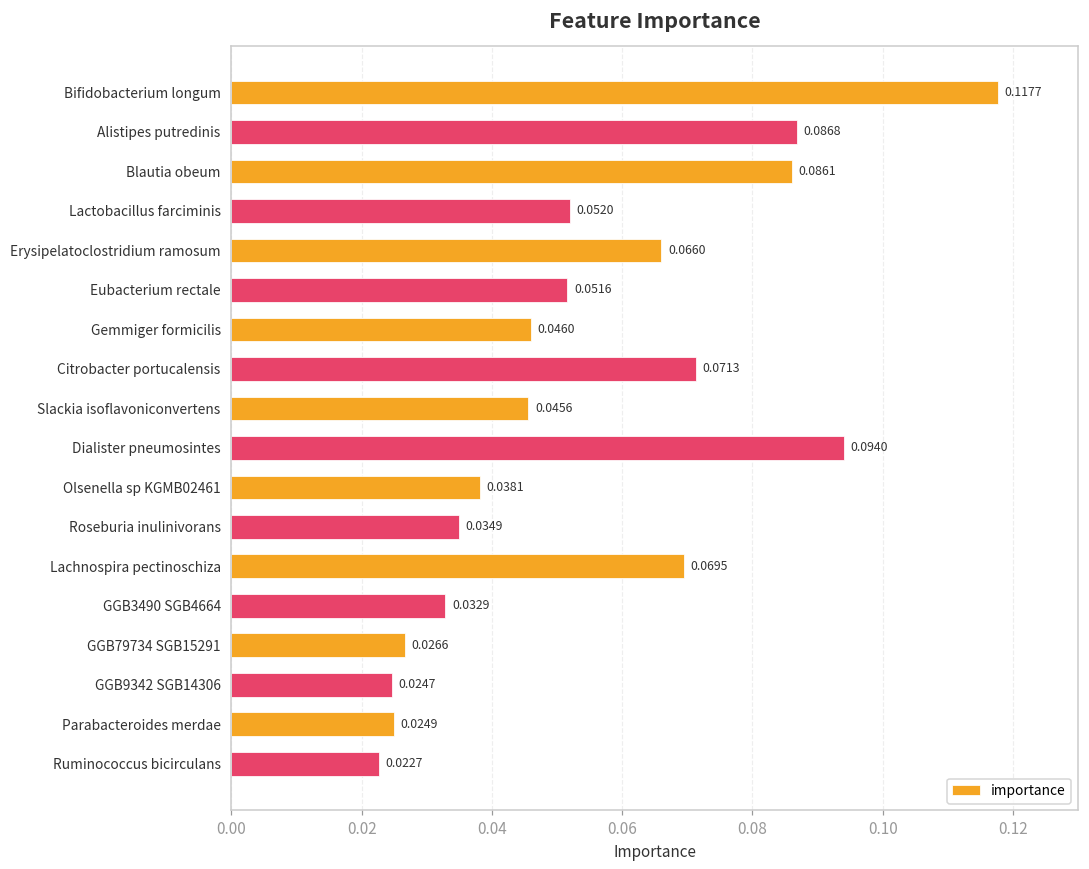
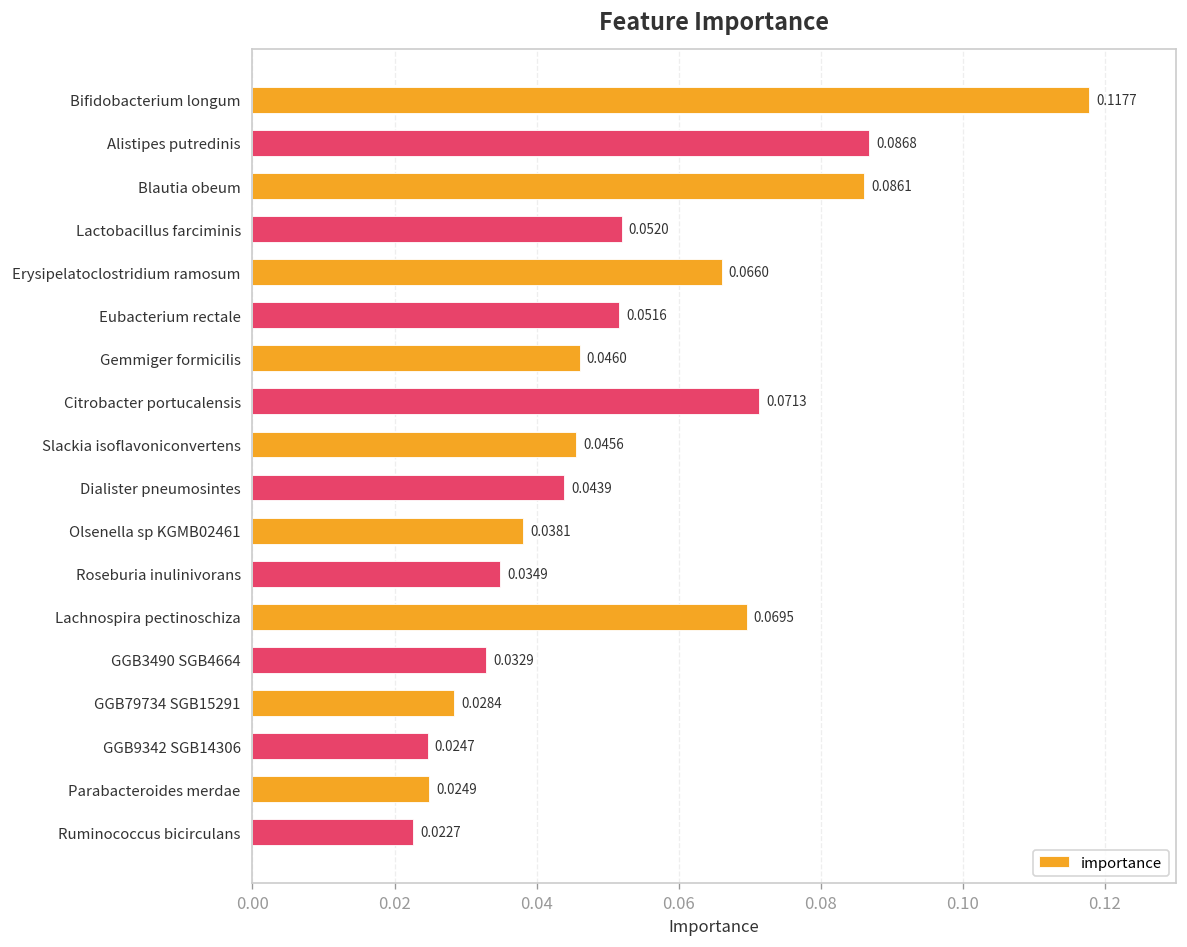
  {
    "Bifidobacterium longum": 0.1177,
    "Alistipes putredinis": 0.0868,
    "Blautia obeum": 0.0861,
    "Lactobacillus farciminis": 0.0520,
    "Erysipelatoclostridium ramosum": 0.0660,
    "Eubacterium rectale": 0.0516,
    "Gemmiger formicilis": 0.0460,
    "Citrobacter portucalensis": 0.0713,
    "Slackia isoflavoniconvertens": 0.0456,
-   "Dialister pneumosintes": 0.0940,
+   "Dialister pneumosintes": 0.0439,
    "Olsenella sp KGMB02461": 0.0381,
    "Roseburia inulinivorans": 0.0349,
    "Lachnospira pectinoschiza": 0.0695,
    "GGB3490 SGB4664": 0.0329,
-   "GGB79734 SGB15291": 0.0266,
+   "GGB79734 SGB15291": 0.0284,
    "GGB9342 SGB14306": 0.0247,
    "Parabacteroides merdae": 0.0249,
    "Ruminococcus bicirculans": 0.0227
  }
